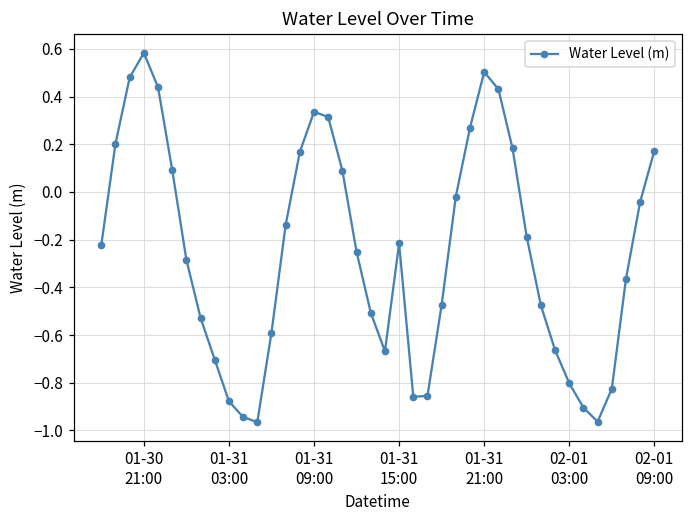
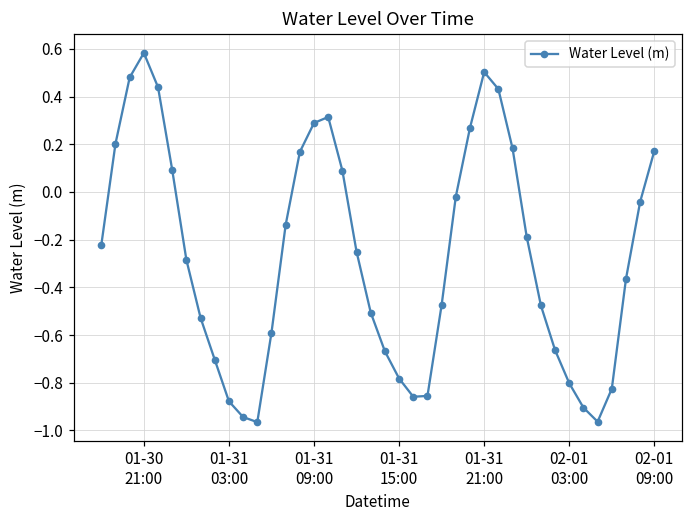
  {
    "01-30 21:00": 0.58,
    "01-31 03:00": -0.88,
-   "01-31 09:00": 0.34,
-   "01-31 15:00": -0.22,
+   "01-31 09:00": 0.29,
+   "01-31 15:00": -0.78,
    "01-31 21:00": 0.50,
    "02-01 03:00": -0.80,
    "02-01 09:00": 0.17
  }
